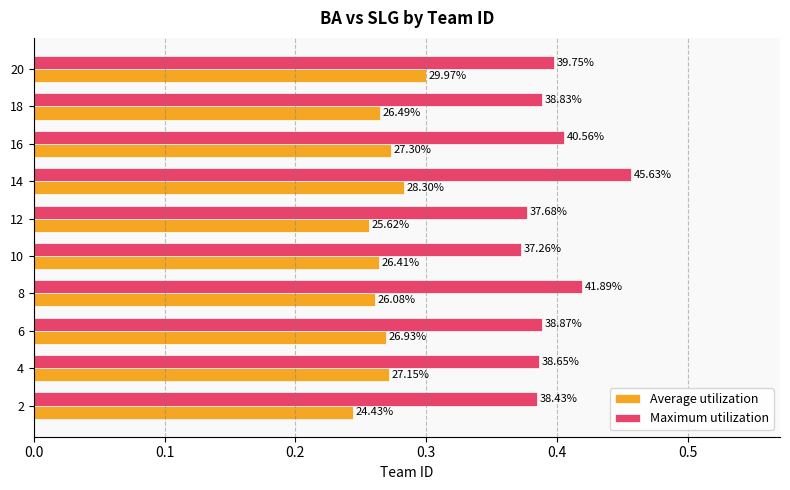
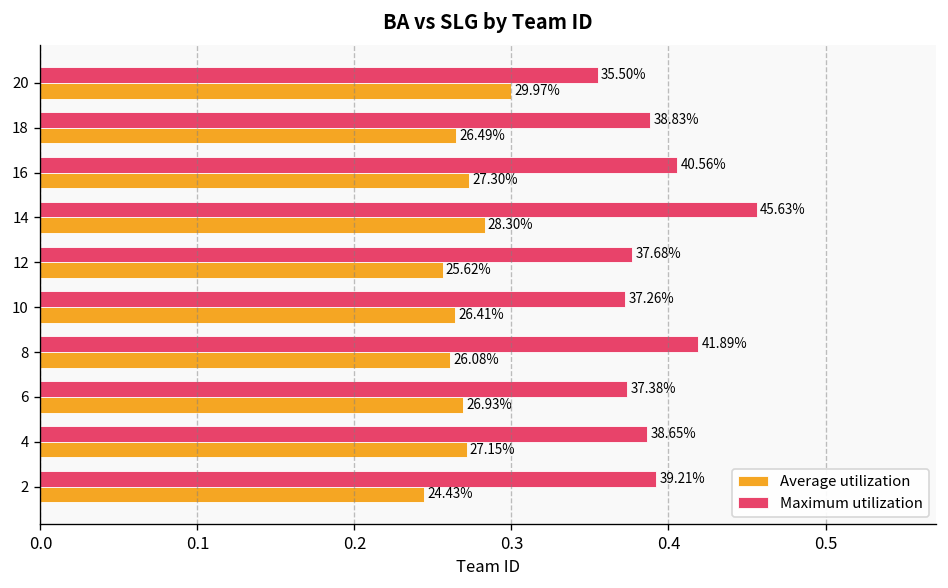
  {
    "Average utilization": {
      "20": "29.97%",
      "18": "26.49%",
      "16": "27.30%",
      "14": "28.30%",
      "12": "25.62%",
      "10": "26.41%",
      "8": "26.08%",
      "6": "26.93%",
      "4": "27.15%",
      "2": "24.43%"
    },
    "Maximum utilization": {
-     "20": "39.75%",
+     "20": "35.50%",
      "18": "38.83%",
      "16": "40.56%",
      "14": "45.63%",
      "12": "37.68%",
      "10": "37.26%",
      "8": "41.89%",
-     "6": "38.87%",
+     "6": "37.38%",
      "4": "38.65%",
-     "2": "38.43%"
+     "2": "39.21%"
    }
  }
